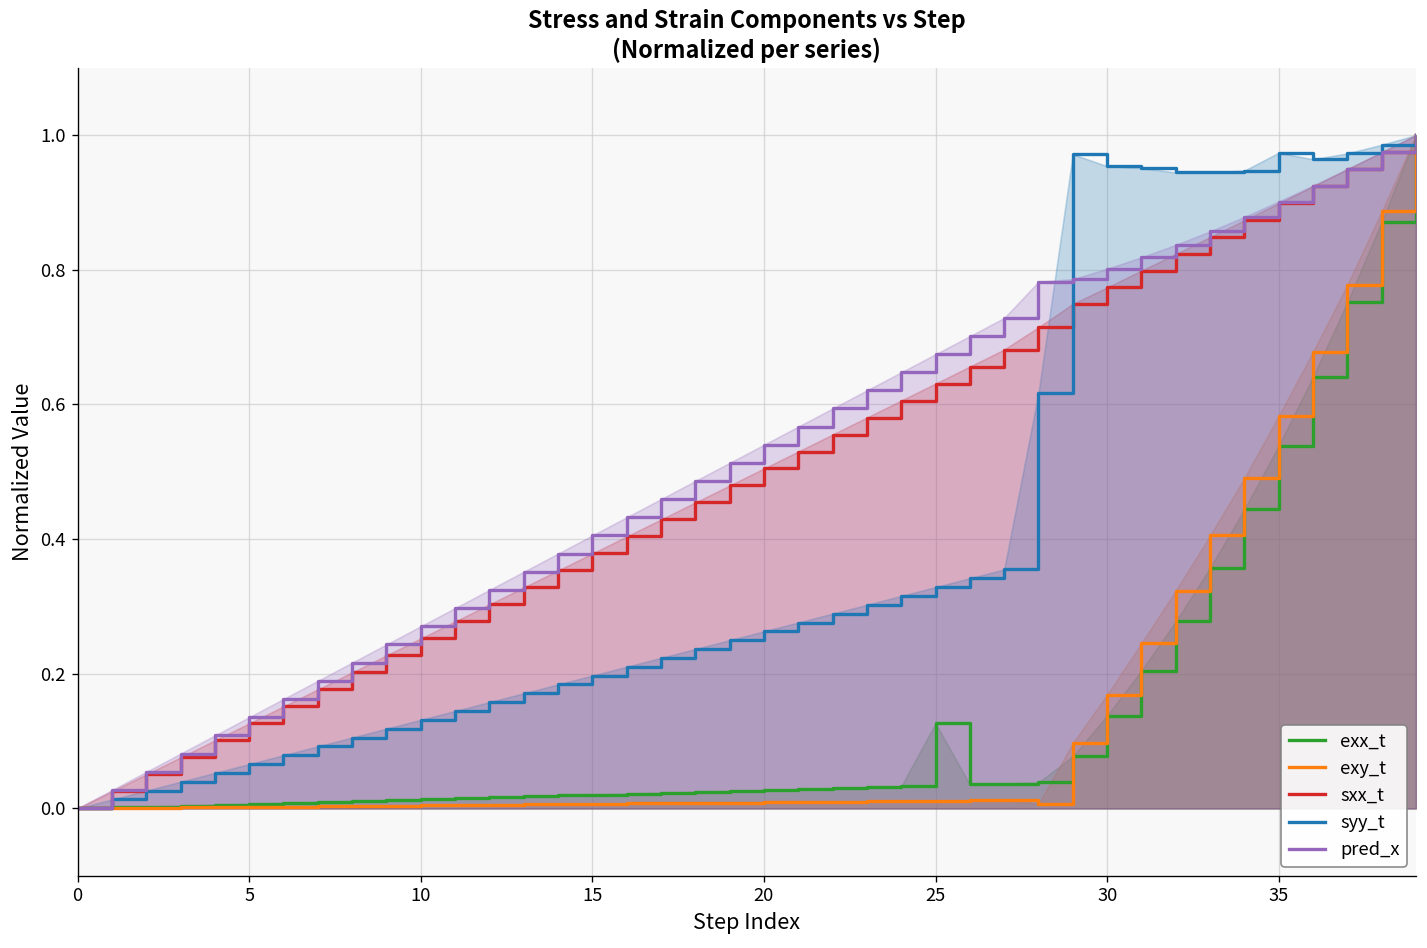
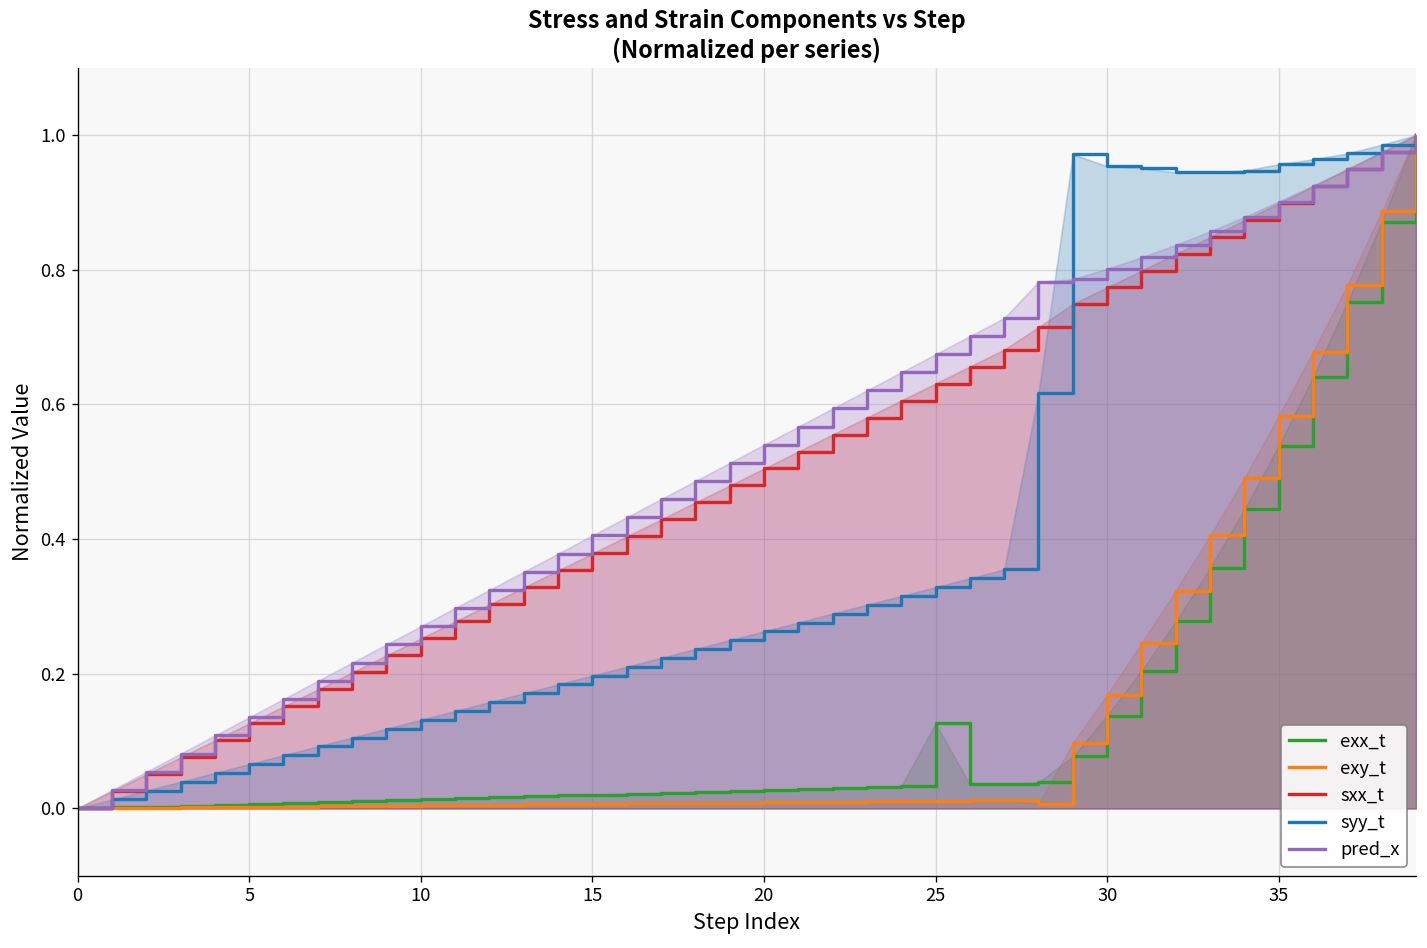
  {
    "exx_t": {
      "10": 0.01,
      "15": 0.02,
      "20": 0.03,
      "25": 0.13,
      "30": 0.14,
      "35": 0.54
    },
    "exy_t": {
      "10": 0.00,
      "15": 0.01,
      "20": 0.01,
      "25": 0.01,
      "30": 0.17,
      "35": 0.58
    },
    "sxx_t": {
      "5": 0.13,
      "10": 0.25,
      "15": 0.38,
      "20": 0.50,
      "25": 0.63,
      "30": 0.77
    },
    "syy_t": {
      "5": 0.07,
      "10": 0.13,
      "15": 0.20,
      "20": 0.26,
      "25": 0.33,
      "30": 0.95,
-     "35": 0.97
+     "35": 0.96
    },
    "pred_x": {
      "5": 0.14,
      "10": 0.27,
      "15": 0.41,
      "20": 0.54,
      "25": 0.67,
      "30": 0.80
    }
  }
